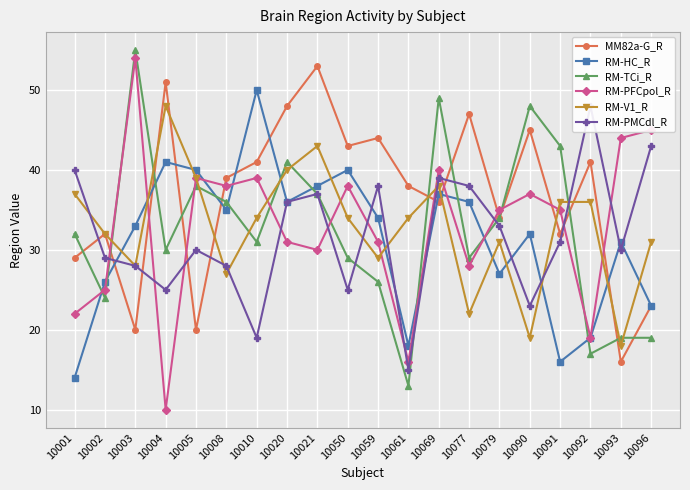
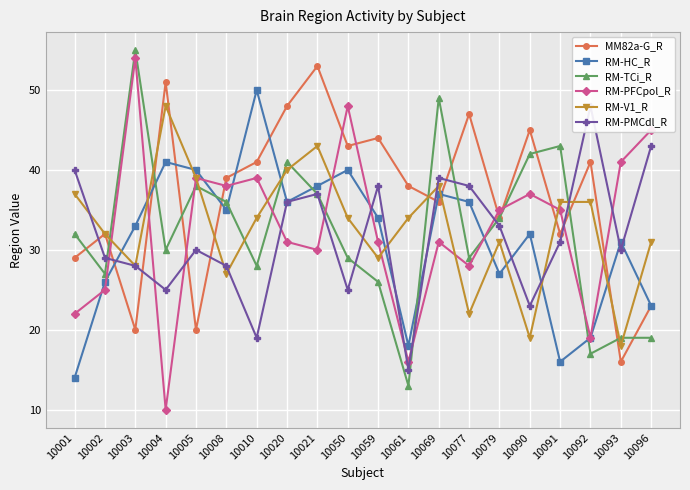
  {
    "RM-TCi_R": {
      "10001": 32,
-     "10002": 24,
+     "10002": 27,
      "10003": 55,
      "10004": 30,
      "10005": 38,
      "10008": 36,
-     "10010": 31,
+     "10010": 28,
      "10020": 41,
      "10050": 29,
      "10059": 26,
      "10061": 13,
      "10069": 49,
      "10077": 29,
-     "10090": 48,
+     "10090": 42,
      "10091": 43,
      "10092": 17,
      "10093": 19,
      "10096": 19
    },
    "RM-PFCpol_R": {
      "10001": 22,
      "10002": 25,
      "10003": 54,
      "10004": 10,
      "10008": 38,
      "10010": 39,
      "10020": 31,
      "10021": 30,
-     "10050": 38,
+     "10050": 48,
      "10059": 31,
      "10061": 16,
-     "10069": 40,
+     "10069": 31,
      "10077": 28,
      "10079": 35,
      "10090": 37,
      "10091": 35,
-     "10093": 44
+     "10093": 41
    }
  }
